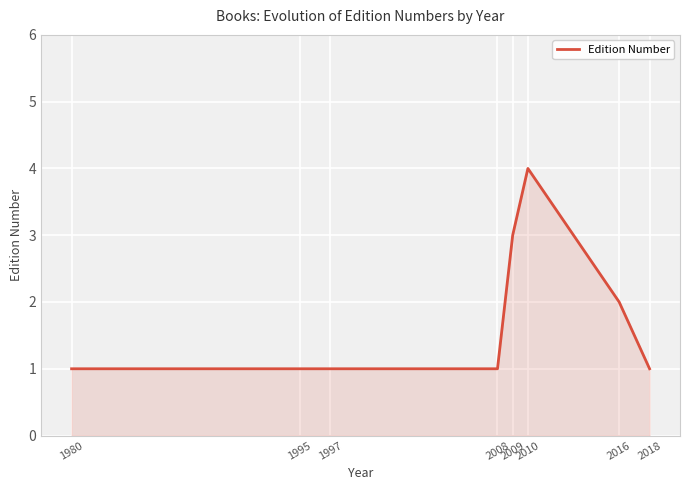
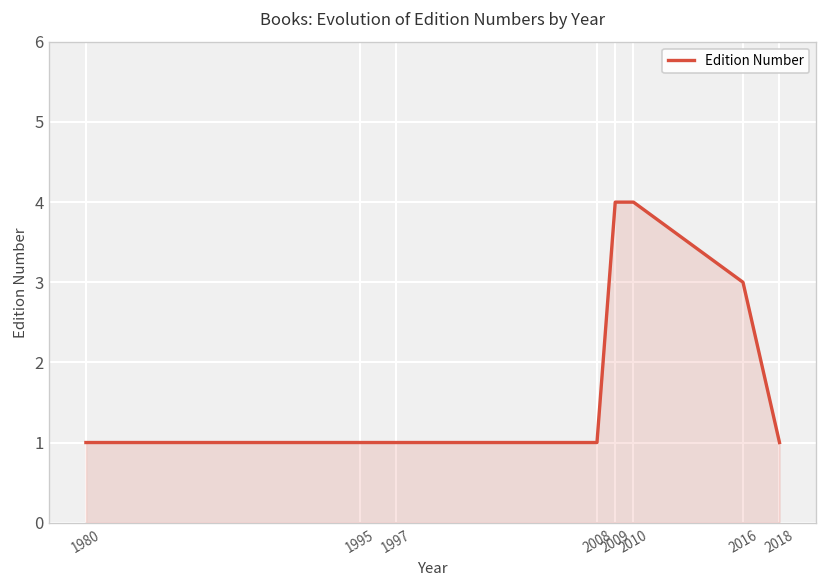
  {
    "1980": 1,
    "1995": 1,
    "1997": 1,
    "2008": 1,
-   "2009": 3,
+   "2009": 4,
    "2010": 4,
-   "2016": 2,
+   "2016": 3,
    "2018": 1
  }
